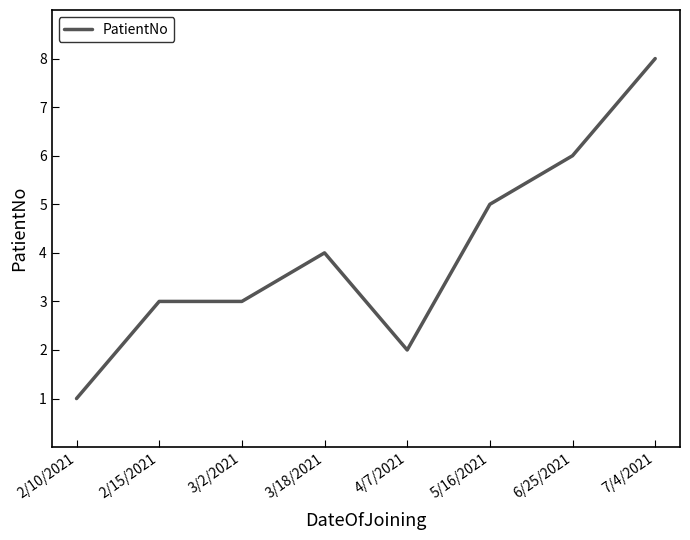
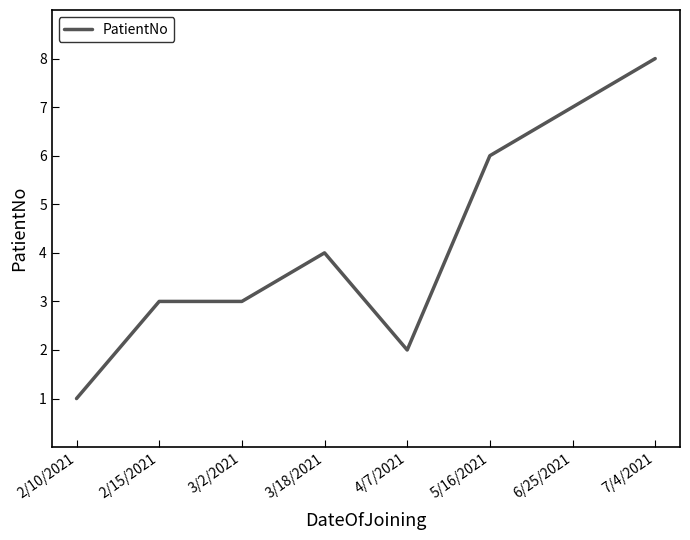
  {
    "2/10/2021": 1,
    "2/15/2021": 3,
    "3/2/2021": 3,
    "3/18/2021": 4,
    "4/7/2021": 2,
-   "5/16/2021": 5,
-   "6/25/2021": 6,
+   "5/16/2021": 6,
+   "6/25/2021": 7,
    "7/4/2021": 8
  }
